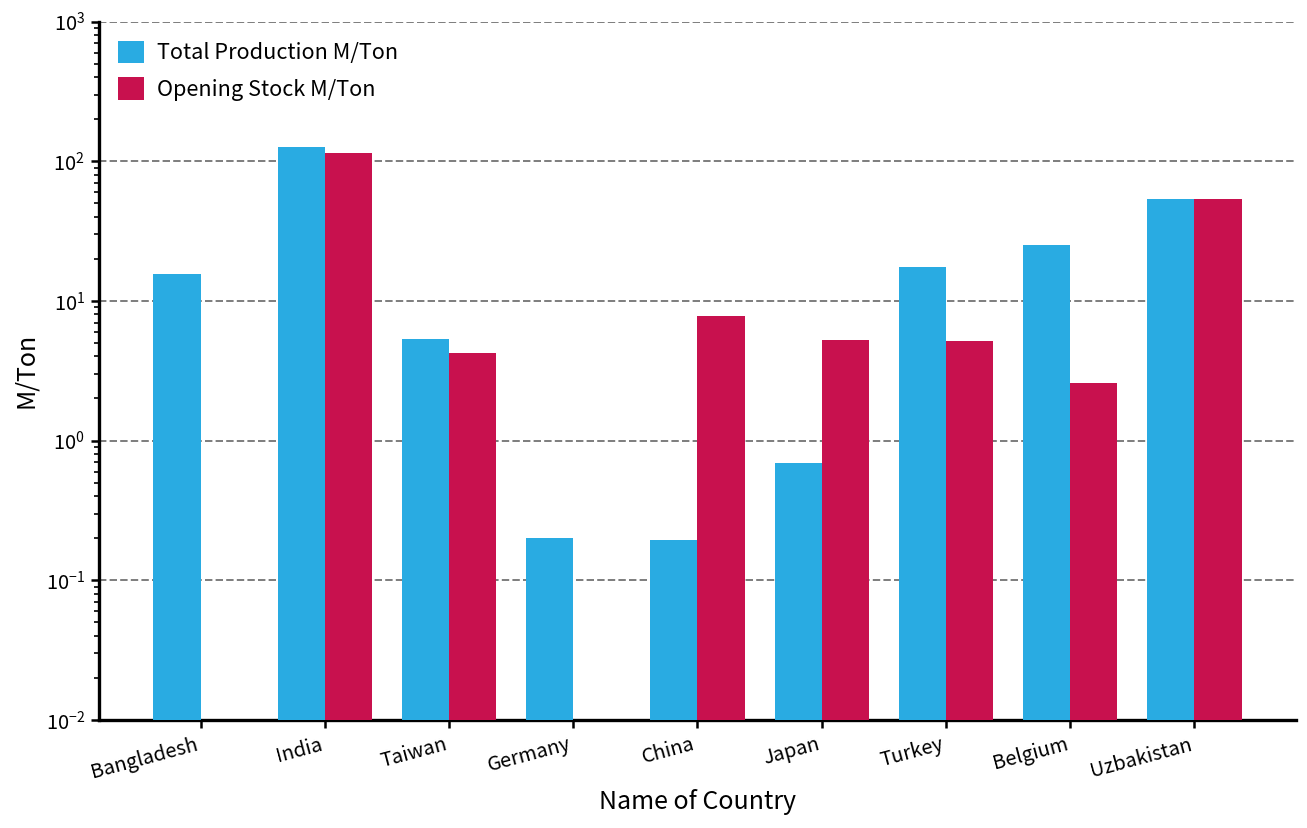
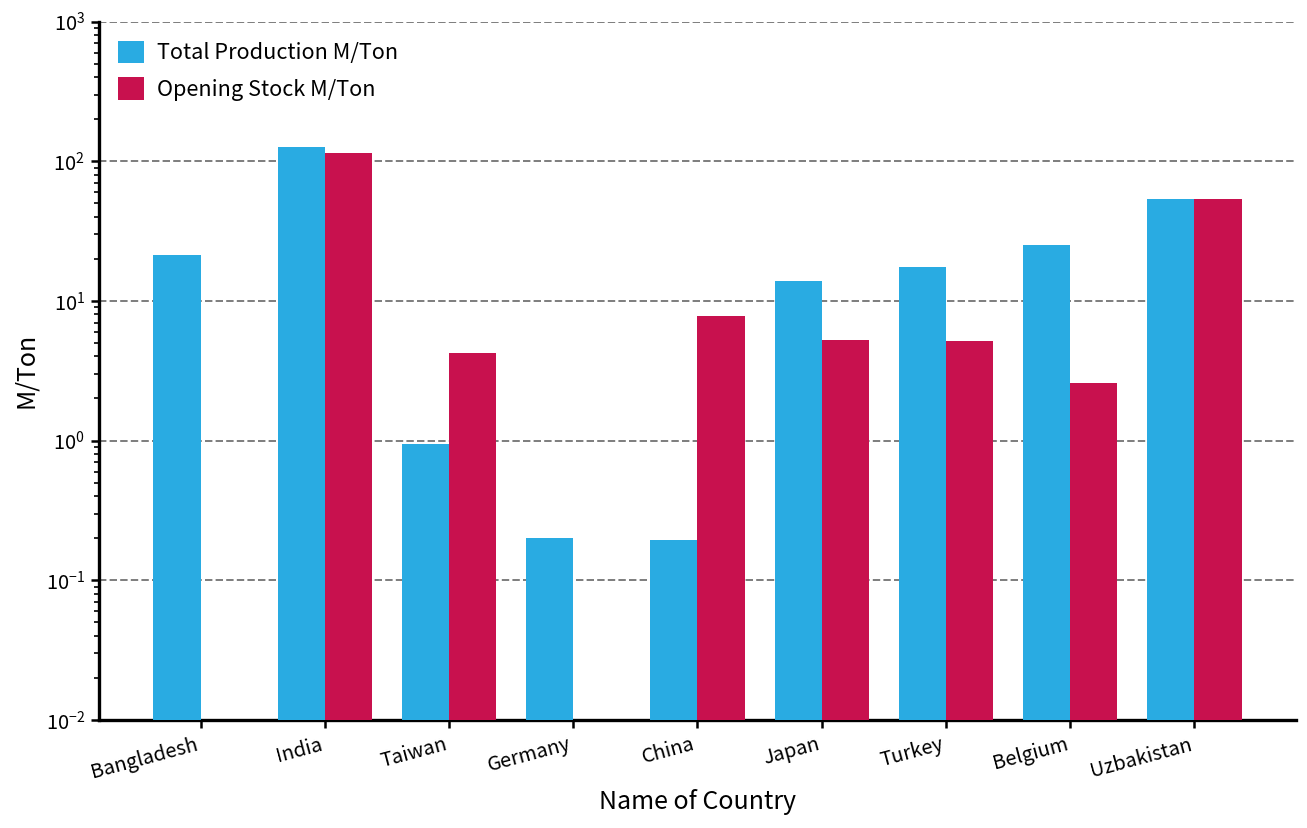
  {
    "Total Production M/Ton": {
-     "Bangladesh": 16,
+     "Bangladesh": 21,
      "India": 130,
-     "Taiwan": 5,
+     "Taiwan": 1.0,
      "Germany": 0.2,
      "China": 0.2,
-     "Japan": 0.7,
+     "Japan": 14,
      "Turkey": 17,
      "Belgium": 25,
      "Uzbakistan": 50
    },
    "Opening Stock M/Ton": {
      "Bangladesh": 0.010,
      "India": 110,
      "Taiwan": 4.3,
      "Germany": 0.010,
      "China": 8,
      "Japan": 5,
      "Turkey": 5,
      "Belgium": 2.6,
      "Uzbakistan": 50
    }
  }
